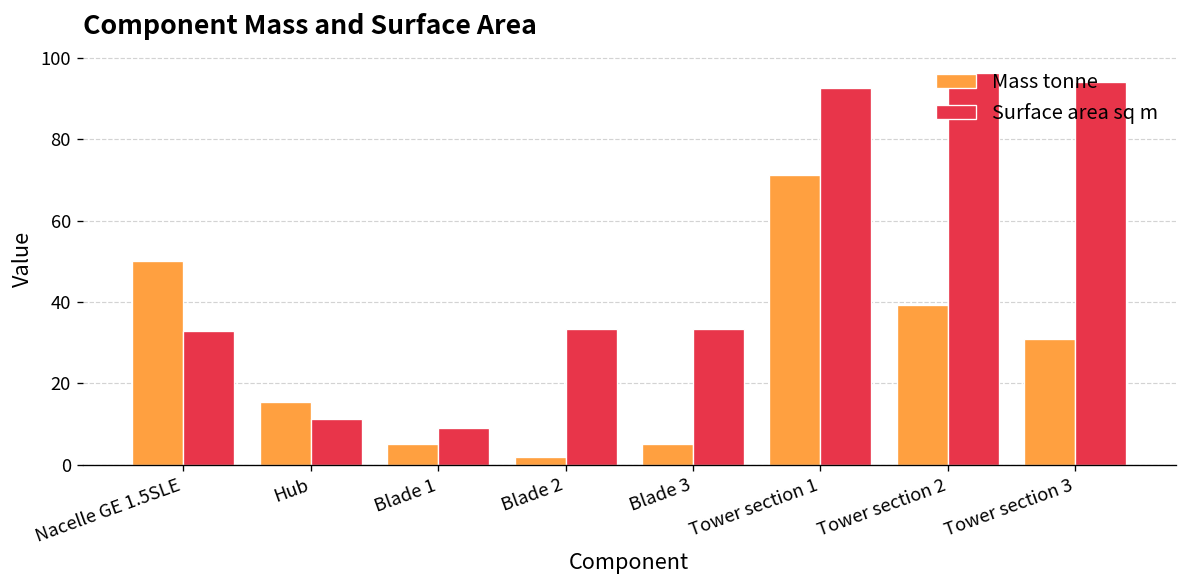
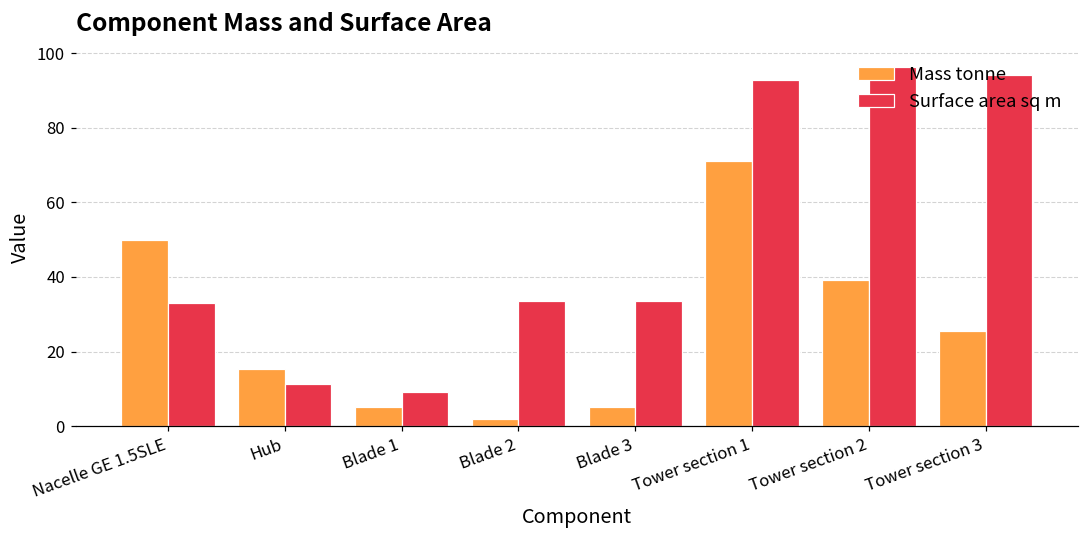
  {
    "Mass tonne": {
      "Nacelle GE 1.5SLE": 50,
      "Hub": 15,
      "Blade 1": 5,
      "Blade 2": 2,
      "Blade 3": 5,
      "Tower section 1": 71,
      "Tower section 2": 39,
-     "Tower section 3": 31
+     "Tower section 3": 25
    },
    "Surface area sq m": {
      "Nacelle GE 1.5SLE": 33,
      "Hub": 11,
      "Blade 1": 9,
      "Blade 2": 33,
      "Blade 3": 33,
      "Tower section 1": 93,
      "Tower section 2": 96,
      "Tower section 3": 94
    }
  }
